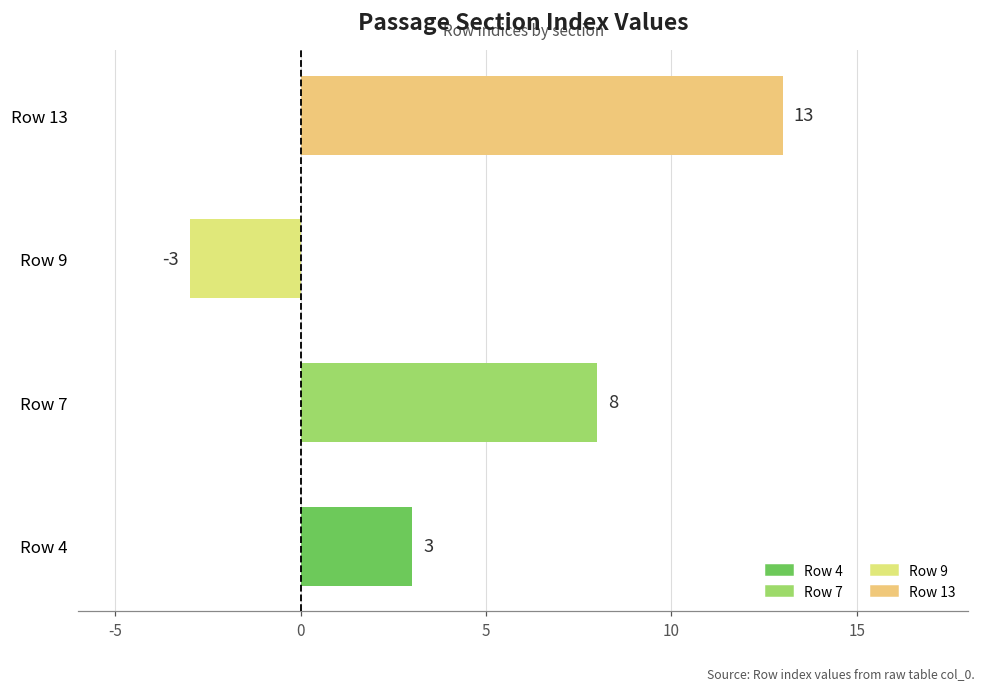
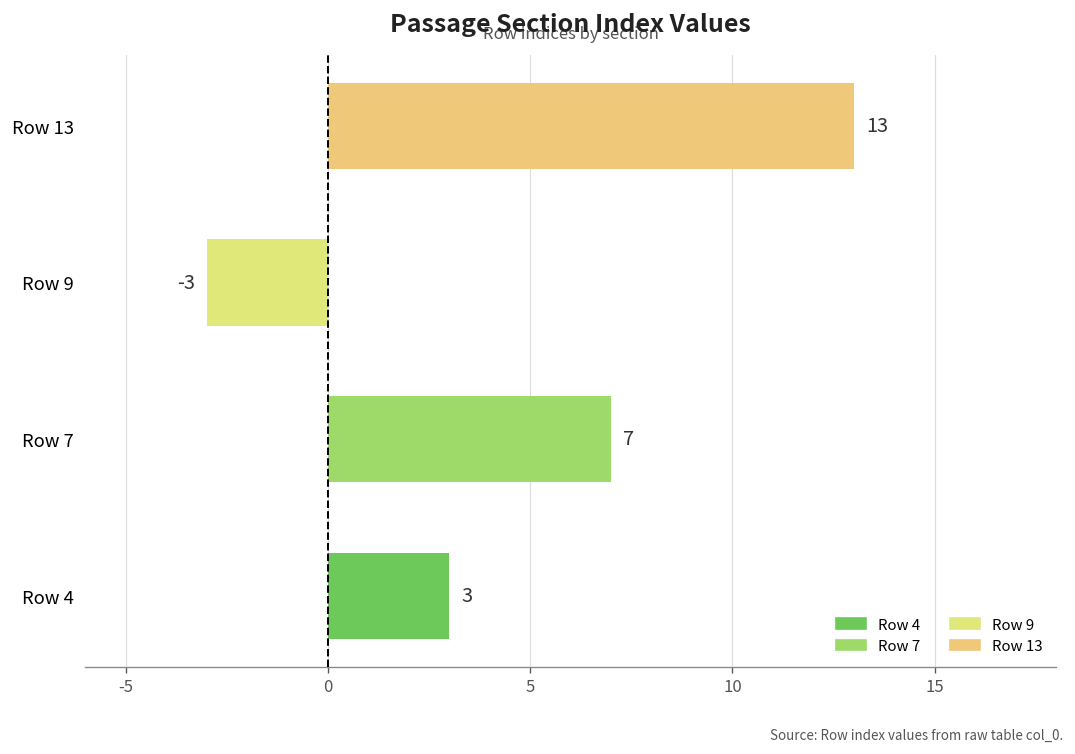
  {
    "Row 13": 13,
    "Row 9": -3,
-   "Row 7": 8,
+   "Row 7": 7,
    "Row 4": 3
  }
